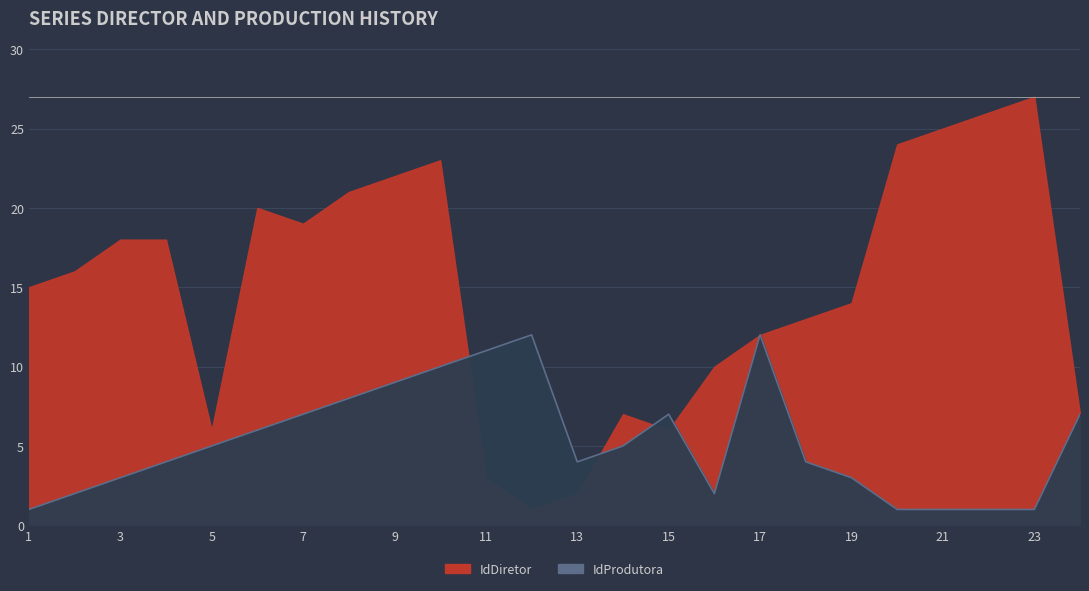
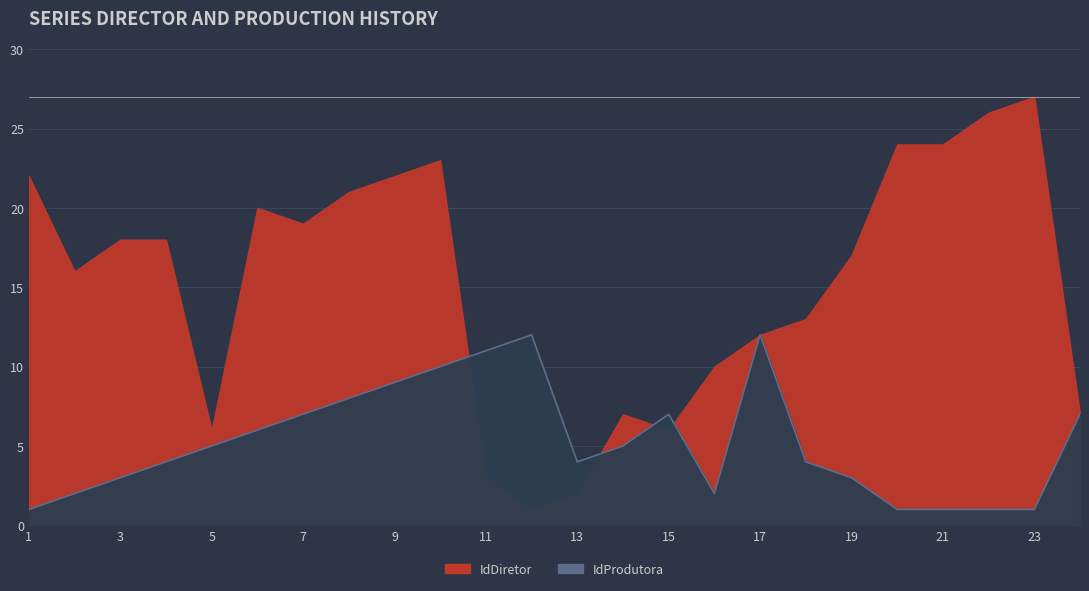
  {
    "IdDiretor": {
-     "1": 15,
+     "1": 22,
      "3": 18,
      "5": 6,
      "7": 19,
      "9": 22,
      "11": 3,
      "13": 2,
      "15": 6,
-     "19": 14,
-     "21": 25,
+     "19": 17,
+     "21": 24,
      "23": 27
    }
  }
